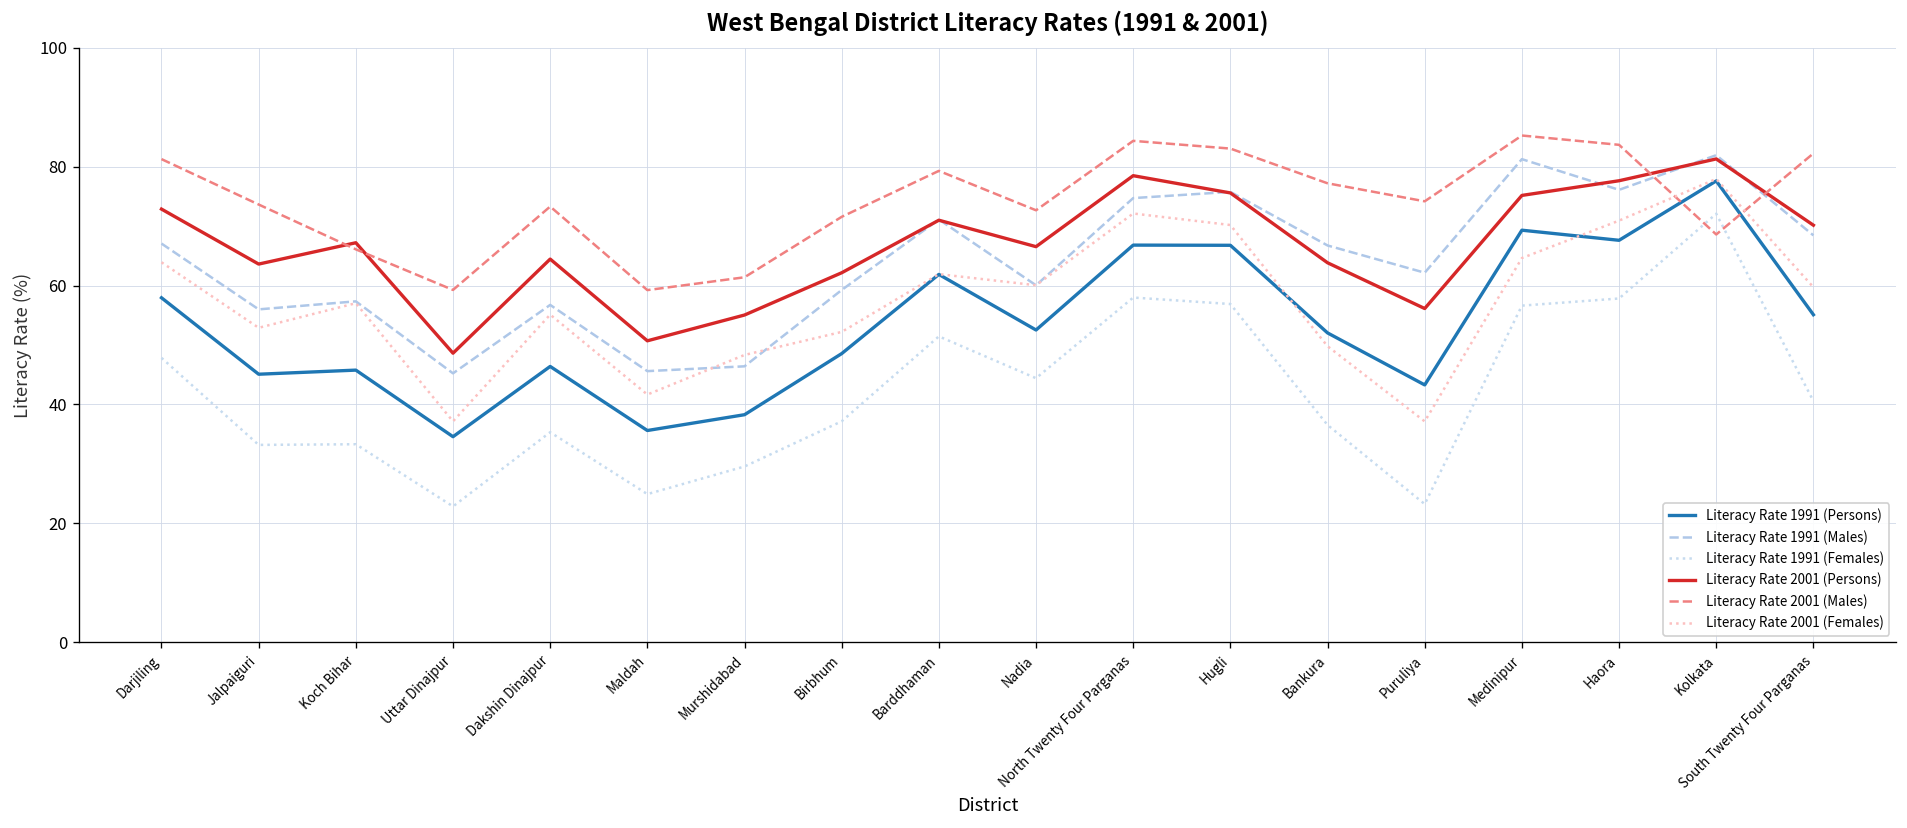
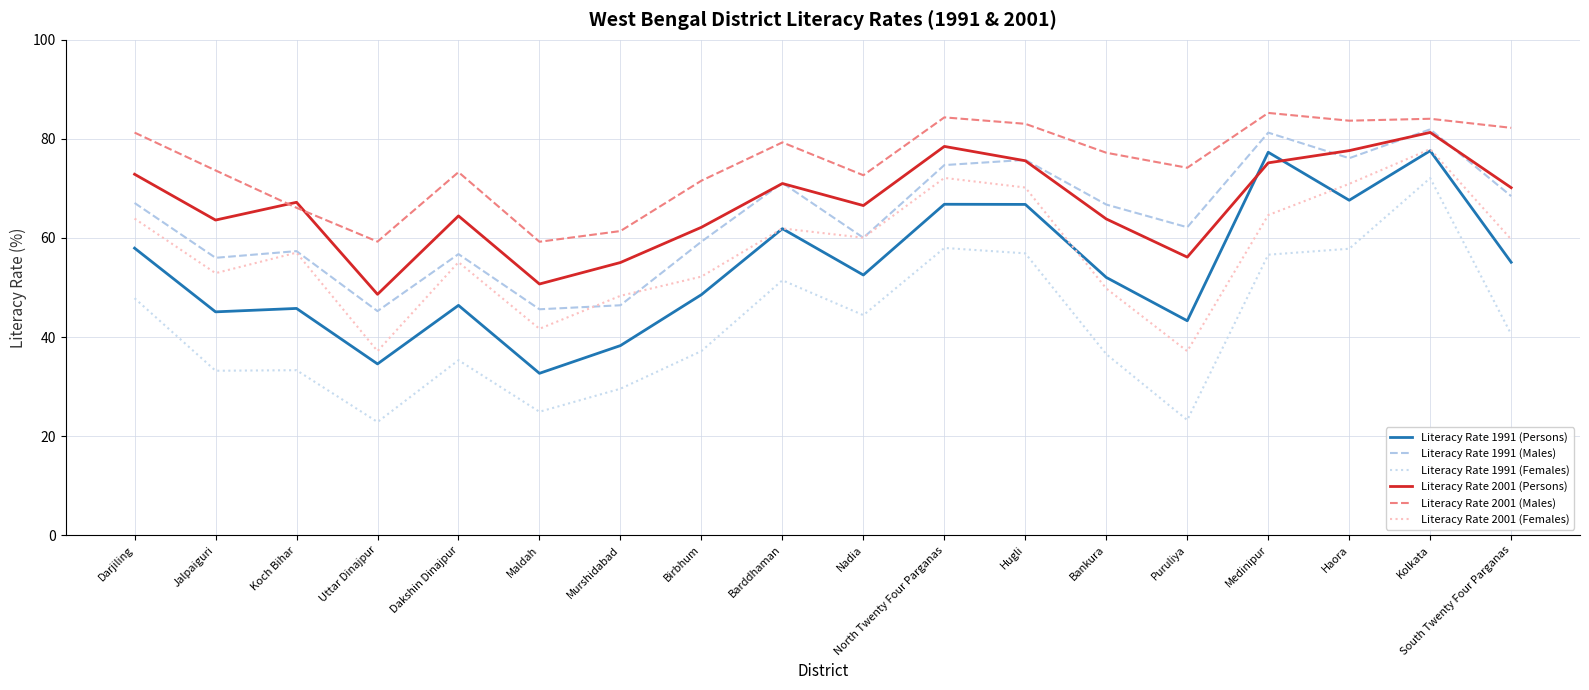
  {
    "Literacy Rate 1991 (Persons)": {
      "Darjiling": 58,
      "Jalpaiguri": 45,
      "Koch Bihar": 46,
      "Uttar Dinajpur": 35,
      "Dakshin Dinajpur": 46,
-     "Maldah": 36,
+     "Maldah": 33,
      "Murshidabad": 38,
      "Birbhum": 49,
      "Nadia": 53,
      "North Twenty Four Parganas": 67,
      "Hugli": 67,
      "Bankura": 52,
      "Puruliya": 43,
-     "Medinipur": 69,
+     "Medinipur": 77,
      "Haora": 68,
      "South Twenty Four Parganas": 55
    },
    "Literacy Rate 2001 (Persons)": {
      "Darjiling": 73,
      "Jalpaiguri": 64,
      "Koch Bihar": 67,
      "Uttar Dinajpur": 49,
      "Dakshin Dinajpur": 64,
      "Maldah": 51,
      "Murshidabad": 55,
      "Birbhum": 62,
      "Nadia": 67,
      "North Twenty Four Parganas": 78,
      "Bankura": 64,
      "Puruliya": 56,
      "Medinipur": 75,
      "Haora": 78,
      "Kolkata": 81,
      "South Twenty Four Parganas": 70
    },
    "Literacy Rate 2001 (Males)": {
      "Darjiling": 81,
      "Jalpaiguri": 74,
      "Koch Bihar": 66,
      "Uttar Dinajpur": 59,
      "Dakshin Dinajpur": 73,
      "Maldah": 59,
      "Murshidabad": 61,
      "Birbhum": 72,
      "Barddhaman": 79,
      "Nadia": 73,
      "North Twenty Four Parganas": 84,
      "Hugli": 83,
      "Bankura": 77,
      "Puruliya": 74,
      "Medinipur": 85,
      "Haora": 84,
-     "Kolkata": 69,
+     "Kolkata": 84,
      "South Twenty Four Parganas": 82
    },
    "Literacy Rate 2001 (Females)": {
      "Darjiling": 64,
      "Jalpaiguri": 53,
      "Uttar Dinajpur": 37,
      "Dakshin Dinajpur": 55,
      "Maldah": 42,
      "Murshidabad": 48,
      "Birbhum": 52,
      "North Twenty Four Parganas": 72,
      "Hugli": 70,
      "Bankura": 50,
      "Puruliya": 37,
      "Medinipur": 65,
      "Haora": 71,
      "South Twenty Four Parganas": 60
    }
  }
